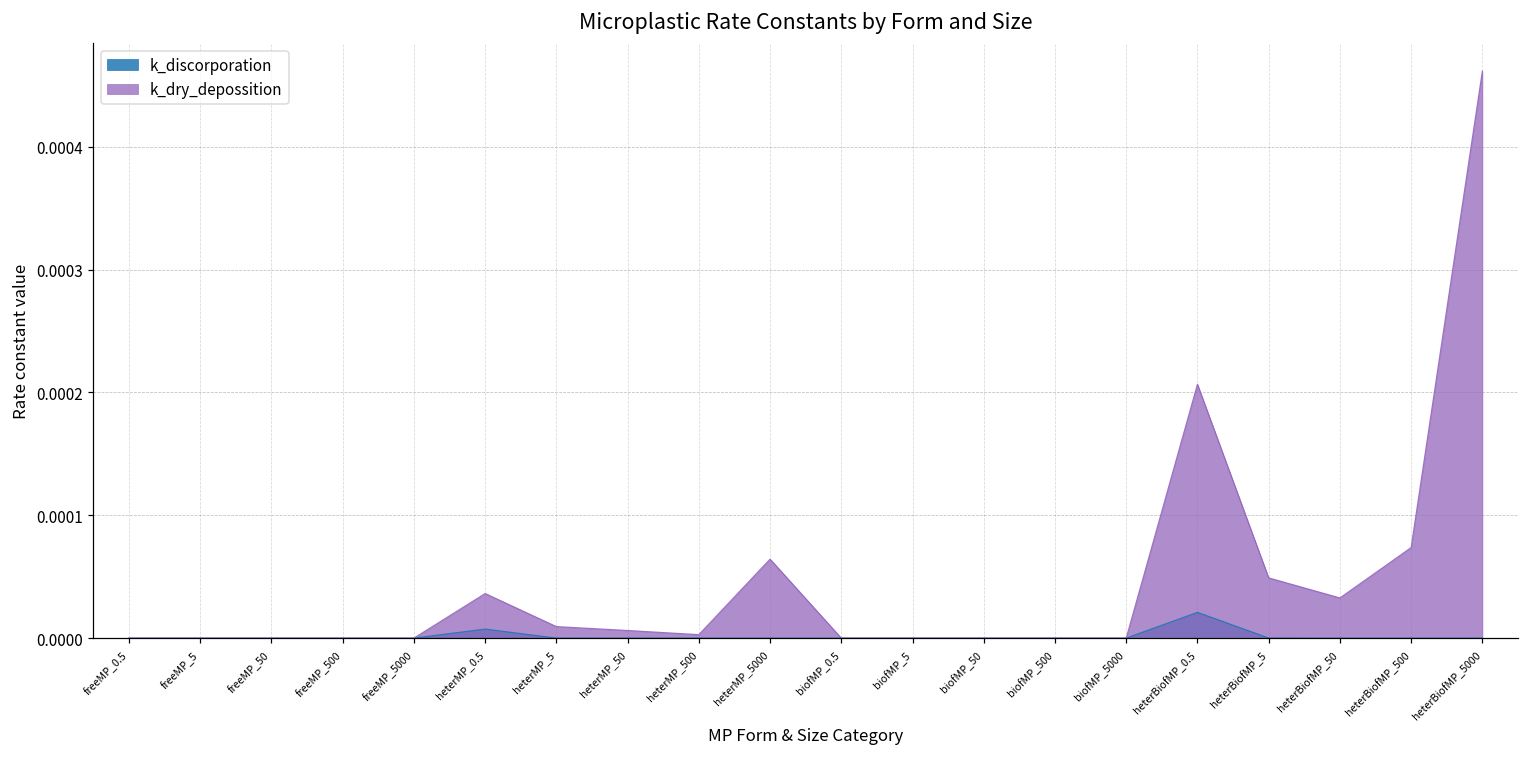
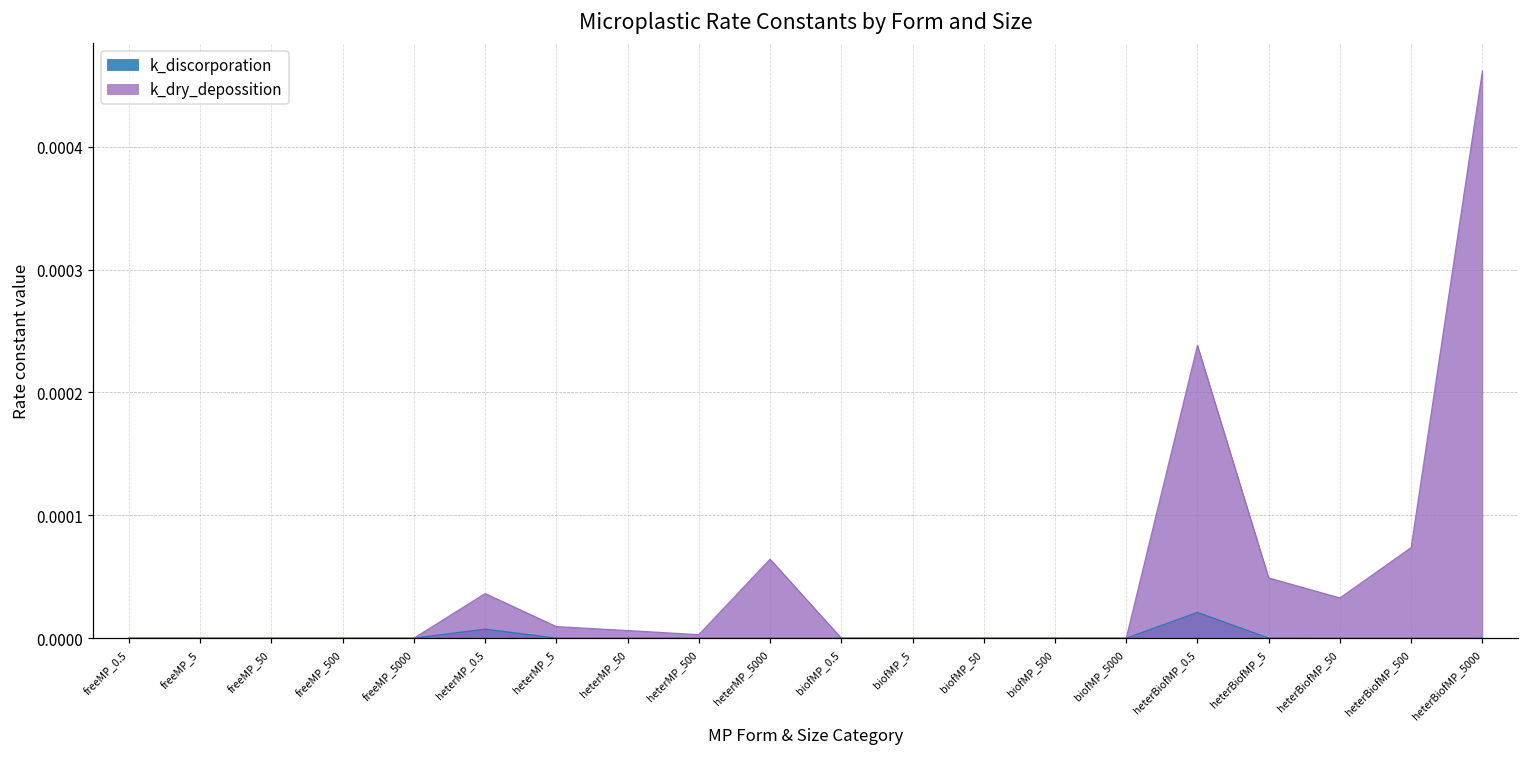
  {
    "k_discorporation": {
      "heterMP_0.5": 0.000007,
      "heterMP_5": 0.000000,
      "heterMP_50": 0.000000,
      "heterMP_500": 0.000000,
      "heterMP_5000": 0.000000,
      "heterBiofMP_0.5": 0.000021,
      "heterBiofMP_5": 0.000000,
      "heterBiofMP_50": 0.000000,
      "heterBiofMP_500": 0.000000,
      "heterBiofMP_5000": 0.000000
    },
    "k_dry_depossition": {
      "heterMP_0.5": 0.000036,
      "heterMP_5": 0.000009,
      "heterMP_50": 0.000006,
      "heterMP_500": 0.000003,
      "heterMP_5000": 0.000064,
-     "heterBiofMP_0.5": 0.000207,
+     "heterBiofMP_0.5": 0.000238,
      "heterBiofMP_5": 0.000049,
      "heterBiofMP_50": 0.000033,
      "heterBiofMP_500": 0.000074,
      "heterBiofMP_5000": 0.000462
    }
  }
